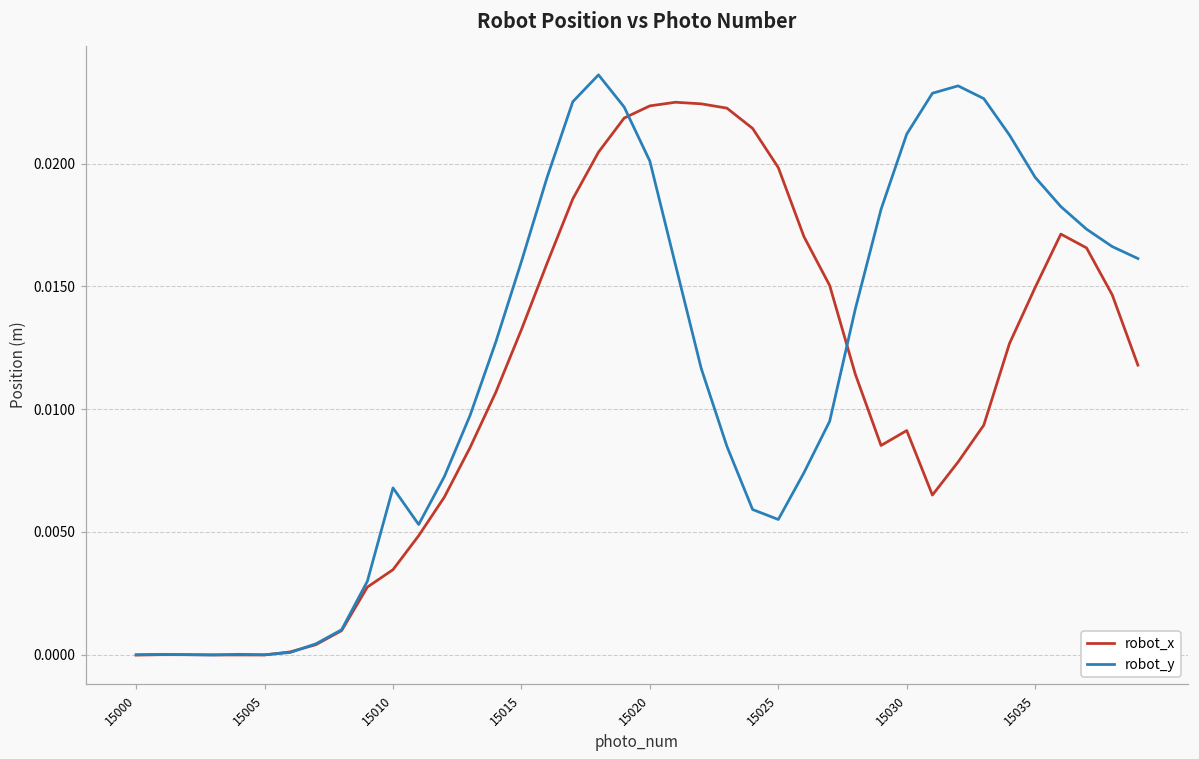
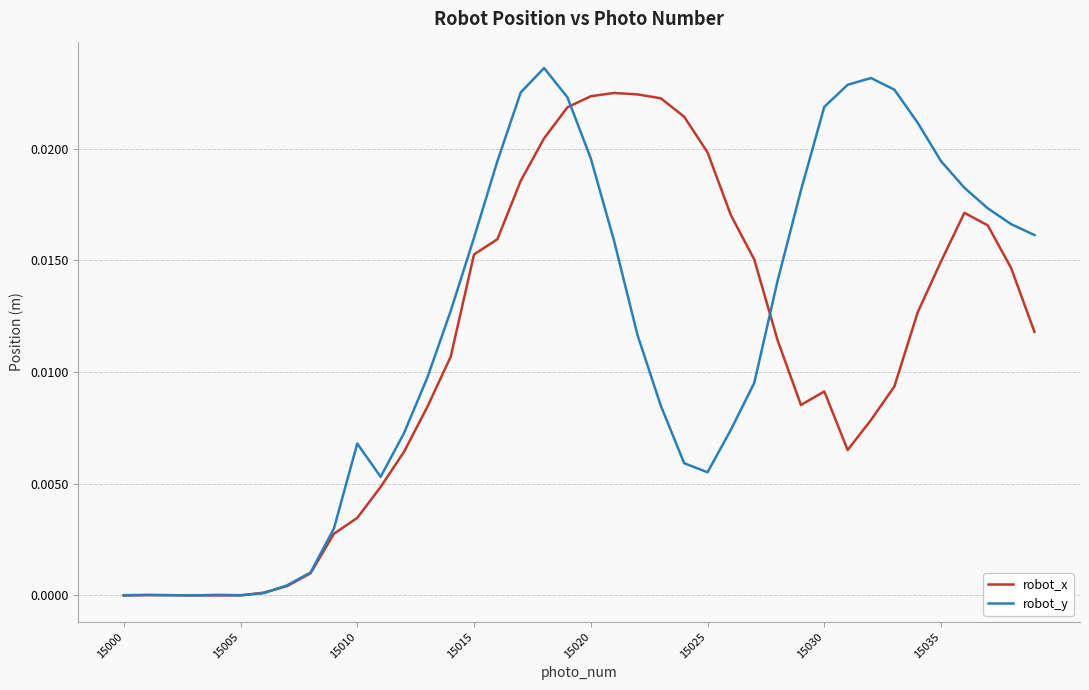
  {
    "robot_x": {
      "15010": 0.0035,
-     "15015": 0.0132,
+     "15015": 0.0153,
      "15020": 0.0224,
      "15025": 0.0198,
      "15030": 0.0091,
      "15035": 0.0150
    },
    "robot_y": {
      "15010": 0.0068,
      "15015": 0.0160,
-     "15020": 0.0201,
+     "15020": 0.0196,
      "15025": 0.0055,
-     "15030": 0.0212,
+     "15030": 0.0219,
      "15035": 0.0194
    }
  }
